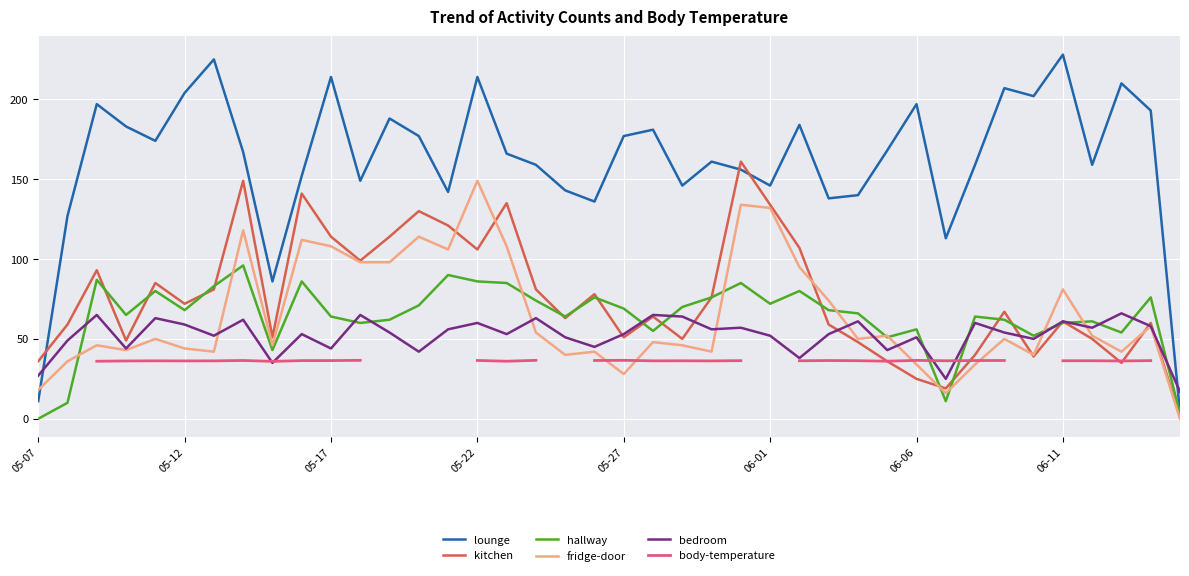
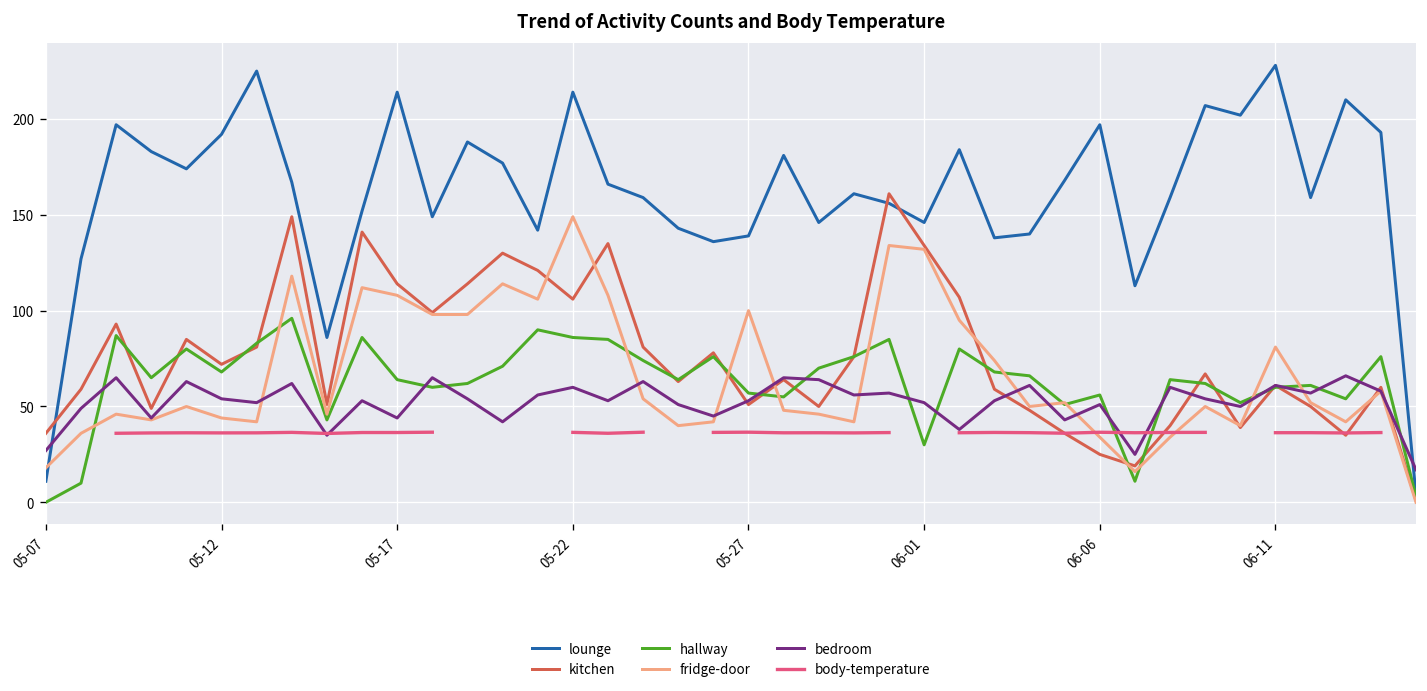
  {
    "lounge": {
      "05-07": 11,
-     "05-12": 204,
+     "05-12": 192,
      "05-17": 214,
      "05-22": 214,
-     "05-27": 177,
+     "05-27": 139,
      "06-01": 146,
      "06-06": 197,
      "06-11": 228
    },
    "hallway": {
      "05-07": 0,
      "05-12": 68,
      "05-17": 64,
      "05-22": 86,
-     "05-27": 69,
-     "06-01": 72,
+     "05-27": 57,
+     "06-01": 30,
      "06-06": 56
    },
    "fridge-door": {
      "05-07": 18,
      "05-12": 44,
      "05-17": 108,
      "05-22": 149,
-     "05-27": 28,
+     "05-27": 100,
      "06-01": 132,
      "06-06": 34,
      "06-11": 81
    },
    "bedroom": {
      "05-07": 27,
-     "05-12": 59,
+     "05-12": 54,
      "05-17": 44,
      "05-22": 60,
      "05-27": 53,
      "06-01": 52,
      "06-06": 51
    }
  }
